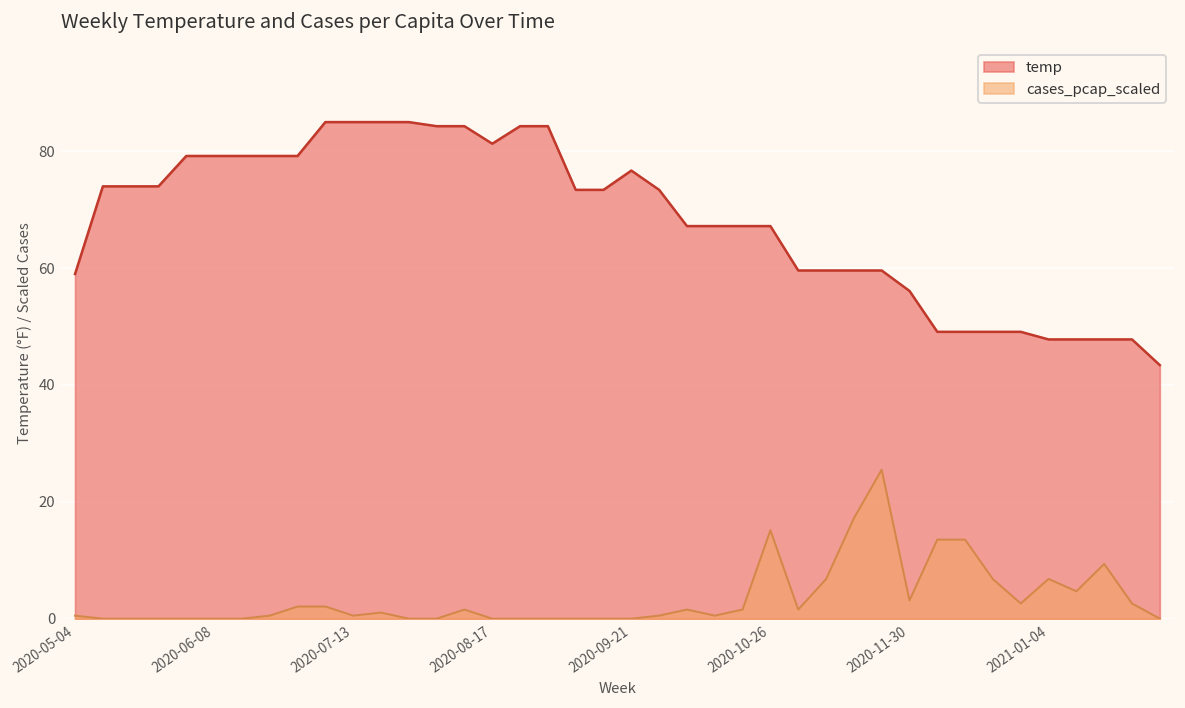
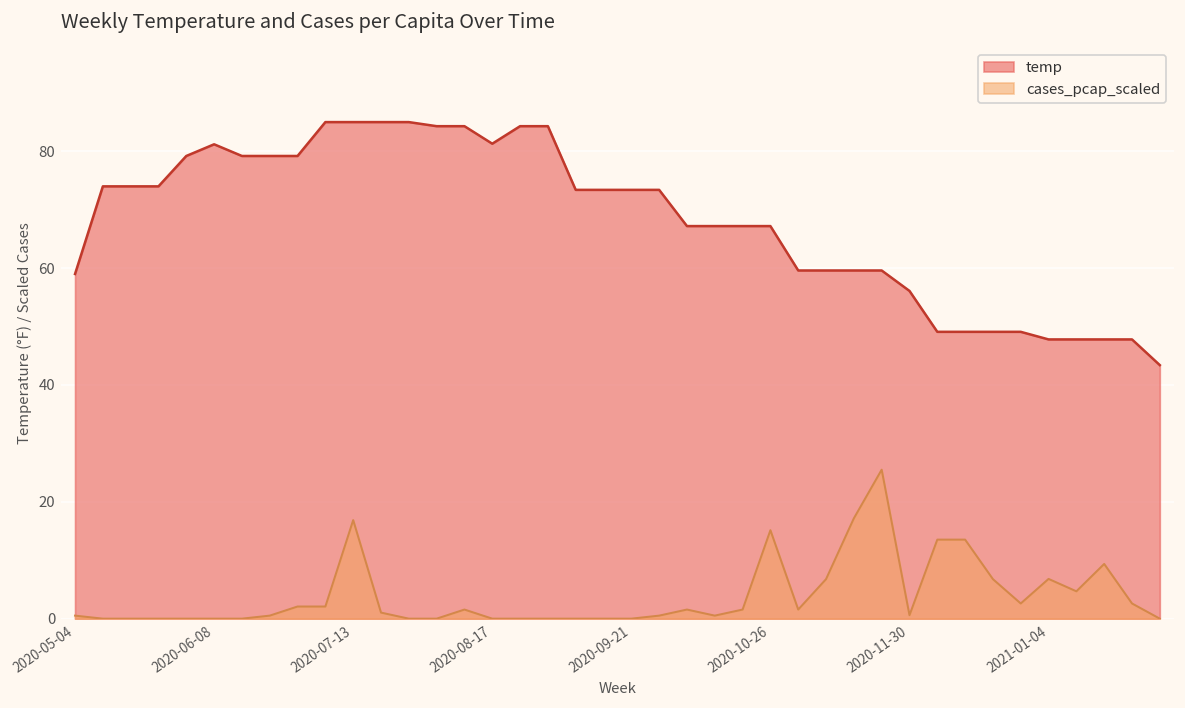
  {
    "temp": {
      "2020-05-04": 59,
-     "2020-06-08": 79,
+     "2020-06-08": 81,
      "2020-07-13": 85,
      "2020-08-17": 81,
-     "2020-09-21": 77,
+     "2020-09-21": 73,
      "2020-10-26": 67,
      "2020-11-30": 56,
      "2021-01-04": 48
    },
    "cases_pcap_scaled": {
      "2020-05-04": 1,
      "2020-06-08": 0,
-     "2020-07-13": 1,
+     "2020-07-13": 17,
      "2020-08-17": 0,
      "2020-09-21": 0,
      "2020-10-26": 15,
-     "2020-11-30": 3,
+     "2020-11-30": 1,
      "2021-01-04": 7
    }
  }
